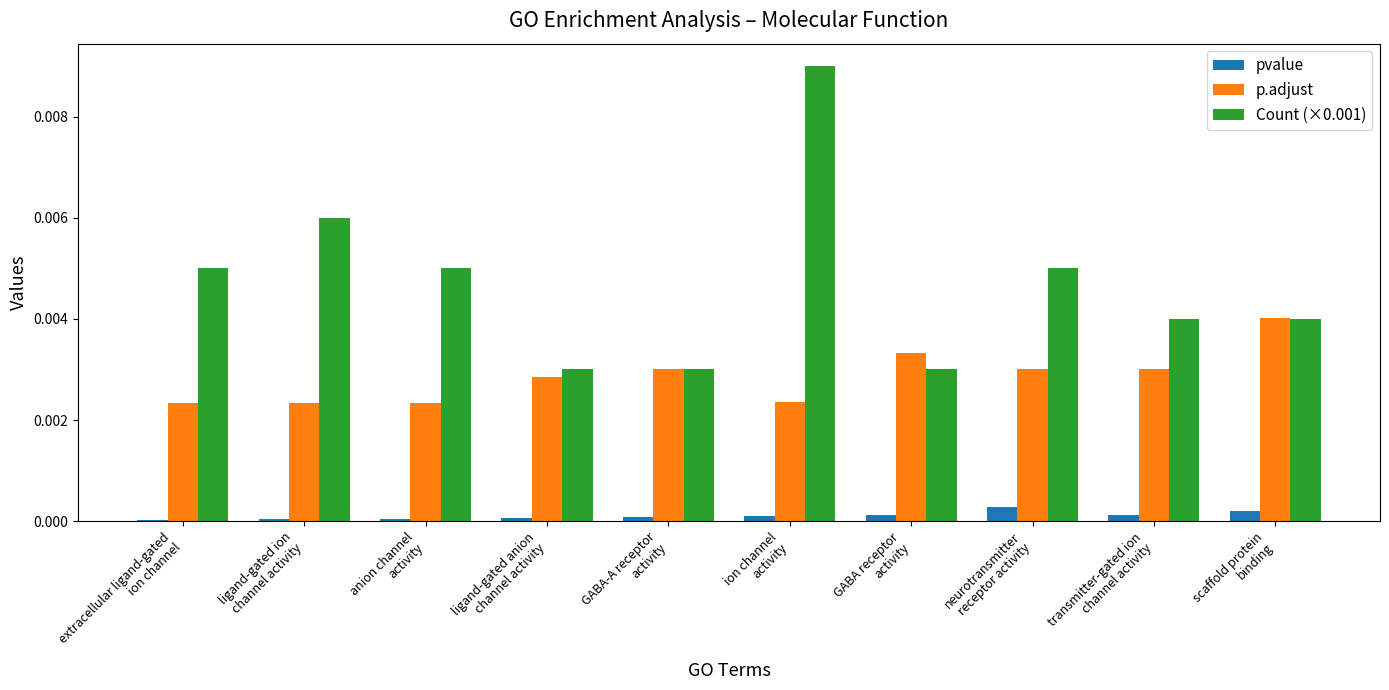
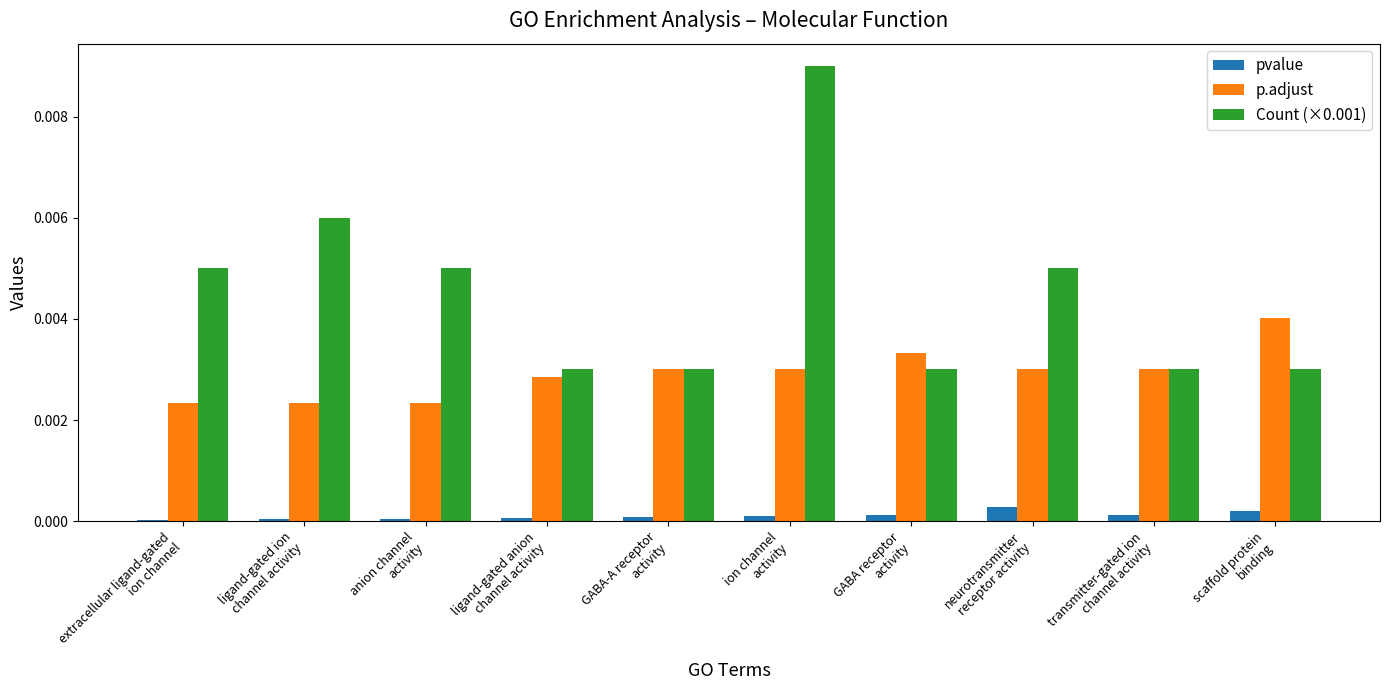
  {
    "pvalue": {
      "ligand-gated anion channel activity": 0.0001,
      "GABA-A receptor activity": 0.0001,
      "ion channel activity": 0.0001,
      "GABA receptor activity": 0.0001,
      "neurotransmitter receptor activity": 0.0003,
      "transmitter-gated ion channel activity": 0.0001,
      "scaffold protein binding": 0.0002
    },
    "p.adjust": {
      "extracellular ligand-gated ion channel": 0.0023,
      "ligand-gated ion channel activity": 0.0023,
      "anion channel activity": 0.0023,
      "ligand-gated anion channel activity": 0.0028,
      "GABA-A receptor activity": 0.0030,
-     "ion channel activity": 0.0024,
+     "ion channel activity": 0.0030,
      "GABA receptor activity": 0.0033,
      "neurotransmitter receptor activity": 0.0030,
      "transmitter-gated ion channel activity": 0.0030,
      "scaffold protein binding": 0.0040
    },
    "Count (×0.001)": {
      "extracellular ligand-gated ion channel": 0.0050,
      "ligand-gated ion channel activity": 0.0060,
      "anion channel activity": 0.0050,
      "ligand-gated anion channel activity": 0.0030,
      "GABA-A receptor activity": 0.0030,
      "ion channel activity": 0.0090,
      "GABA receptor activity": 0.0030,
      "neurotransmitter receptor activity": 0.0050,
-     "transmitter-gated ion channel activity": 0.0040,
-     "scaffold protein binding": 0.0040
+     "transmitter-gated ion channel activity": 0.0030,
+     "scaffold protein binding": 0.0030
    }
  }
